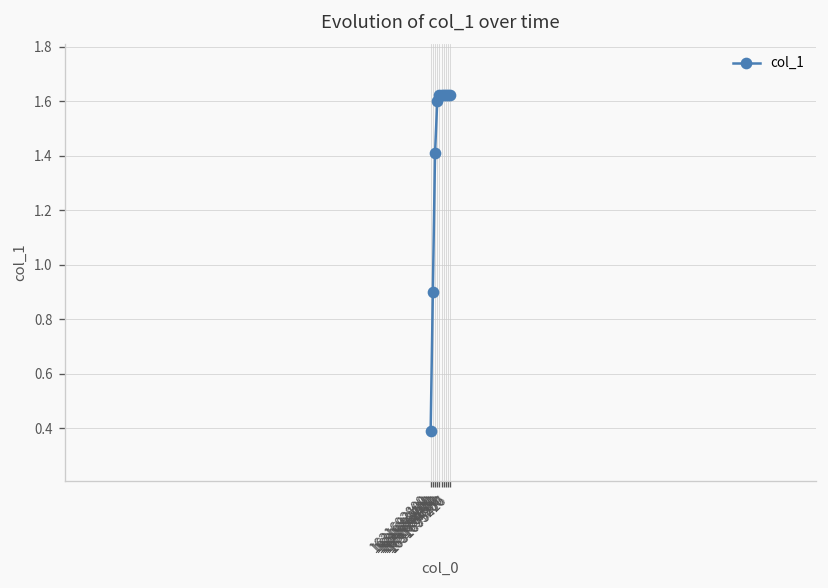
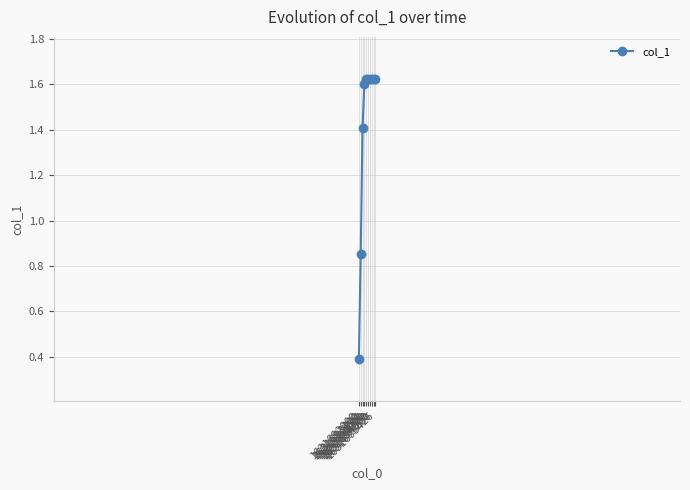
  {
    "1631692800": 0.39,
-   "1631693100": 0.90,
+   "1631693100": 0.85,
    "1631693400": 1.41,
    "1631693700": 1.60,
    "1631694000": 1.62,
    "1631694300": 1.62,
    "1631694600": 1.62,
    "1631694900": 1.62,
    "1631695200": 1.62,
    "1631695426": 1.62
  }
